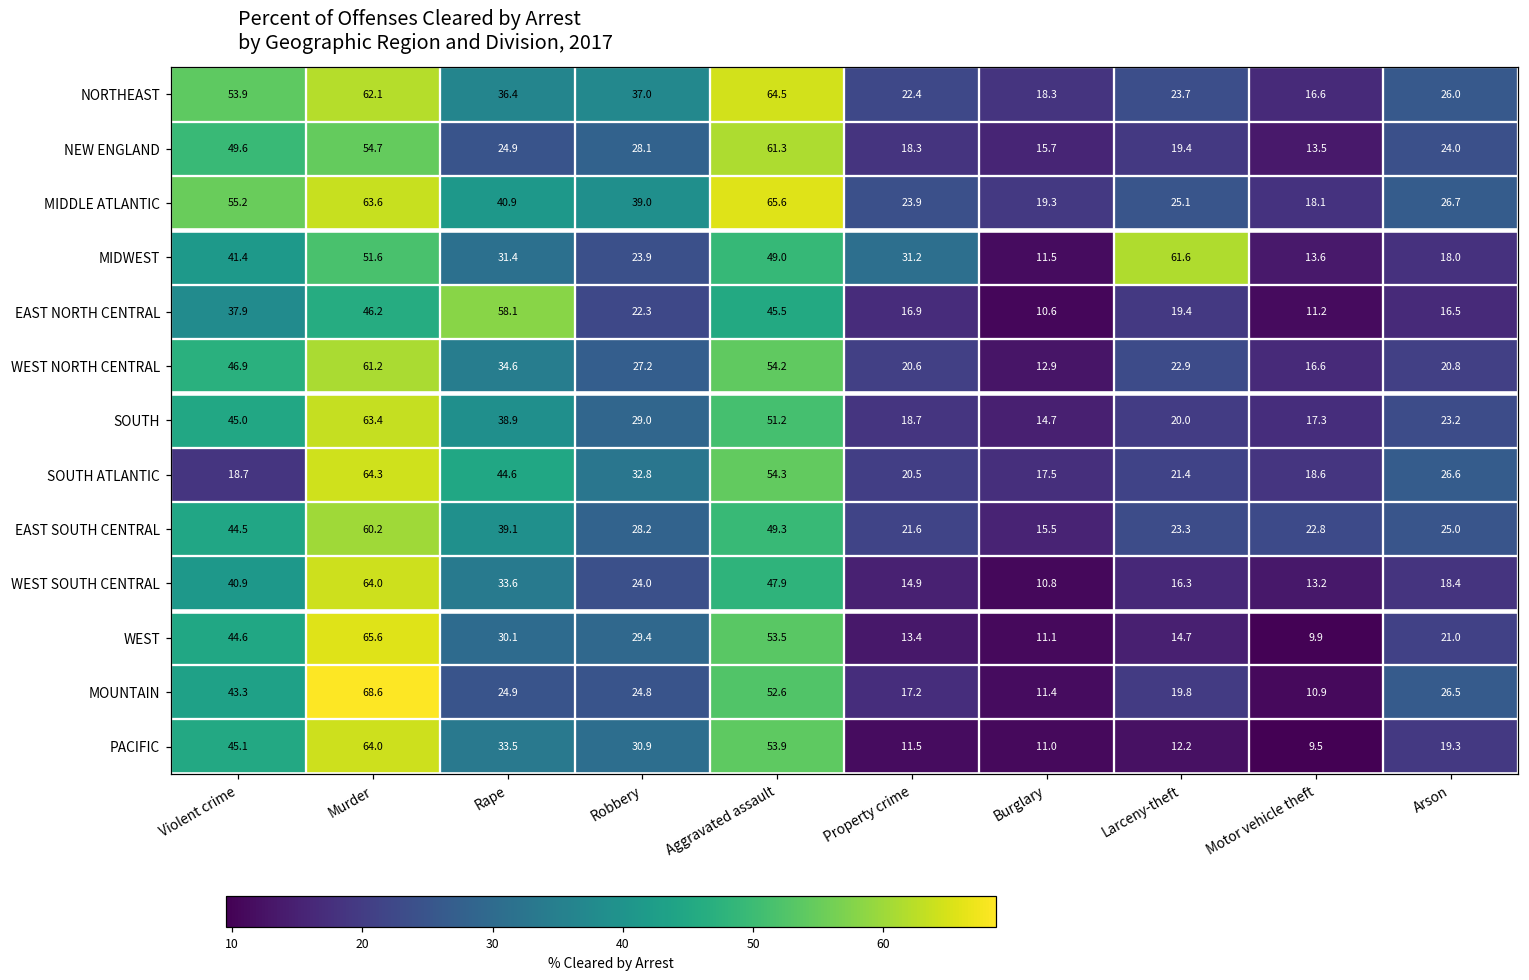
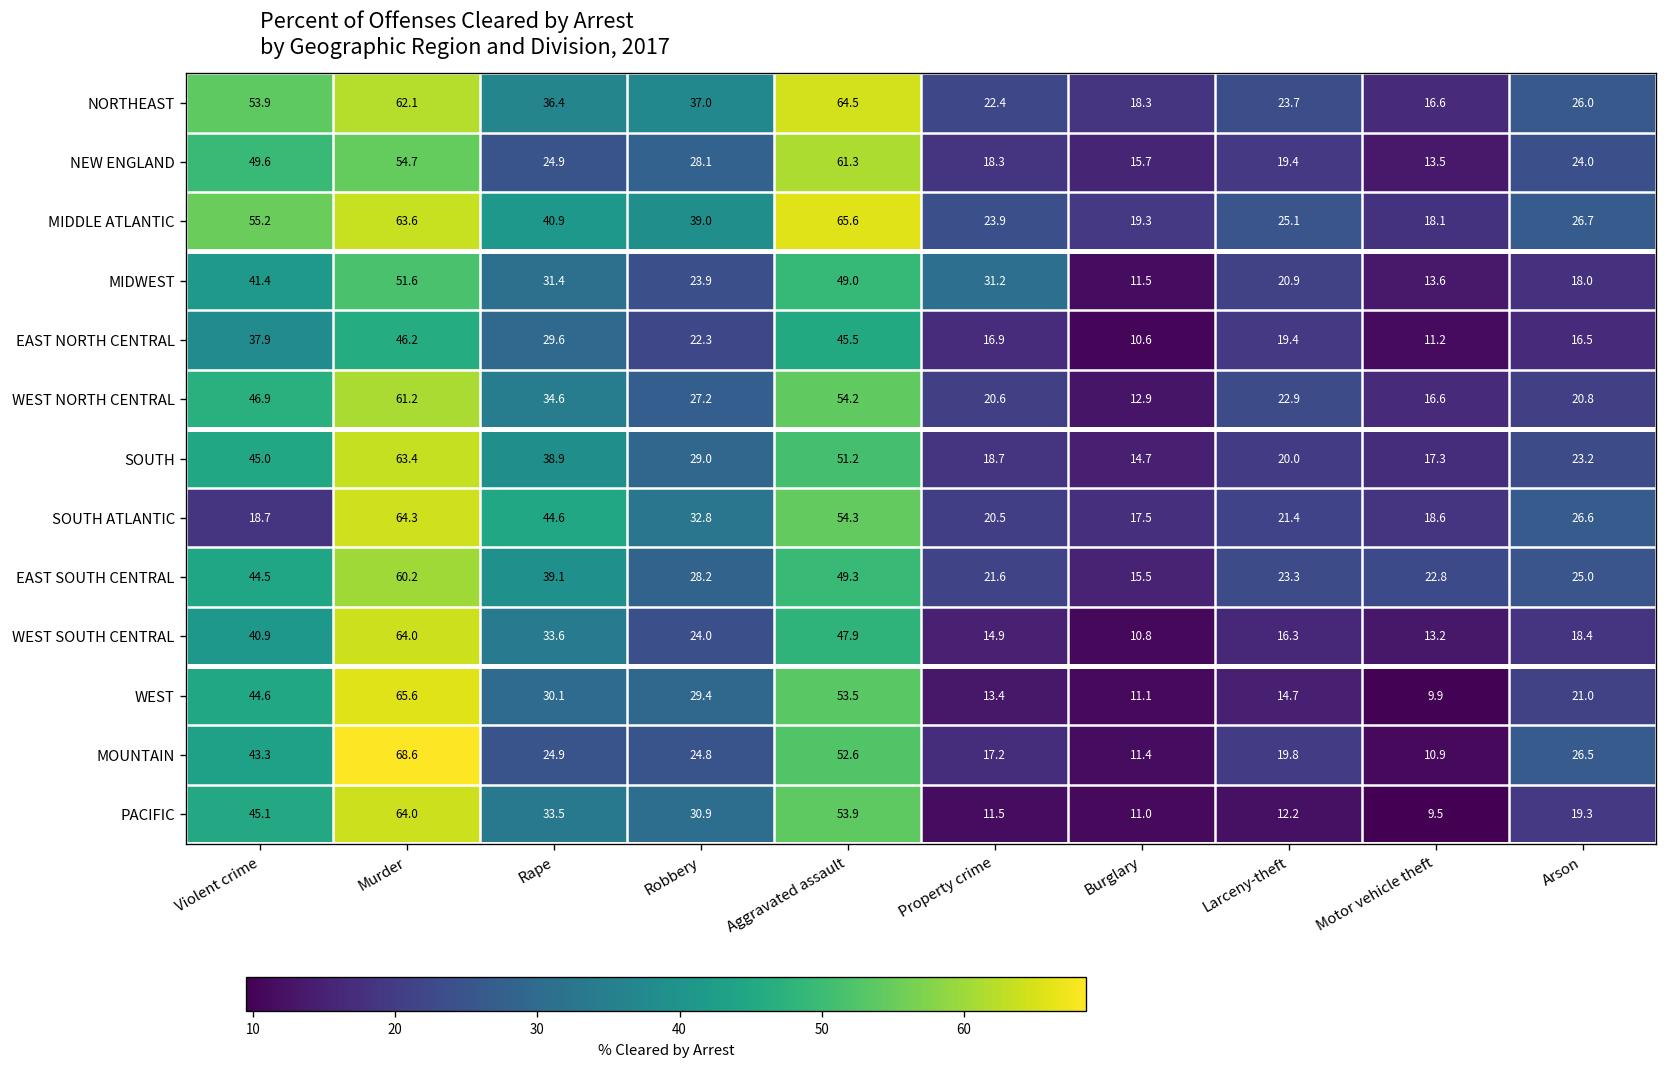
  {
    "NORTHEAST": {
      "Violent crime": 53.9,
      "Murder": 62.1,
      "Rape": 36.4,
      "Robbery": 37.0,
      "Aggravated assault": 64.5,
      "Property crime": 22.4,
      "Burglary": 18.3,
      "Larceny-theft": 23.7,
      "Motor vehicle theft": 16.6,
      "Arson": 26.0
    },
    "NEW ENGLAND": {
      "Violent crime": 49.6,
      "Murder": 54.7,
      "Rape": 24.9,
      "Robbery": 28.1,
      "Aggravated assault": 61.3,
      "Property crime": 18.3,
      "Burglary": 15.7,
      "Larceny-theft": 19.4,
      "Motor vehicle theft": 13.5,
      "Arson": 24.0
    },
    "MIDDLE ATLANTIC": {
      "Violent crime": 55.2,
      "Murder": 63.6,
      "Rape": 40.9,
      "Robbery": 39.0,
      "Aggravated assault": 65.6,
      "Property crime": 23.9,
      "Burglary": 19.3,
      "Larceny-theft": 25.1,
      "Motor vehicle theft": 18.1,
      "Arson": 26.7
    },
    "MIDWEST": {
      "Violent crime": 41.4,
      "Murder": 51.6,
      "Rape": 31.4,
      "Robbery": 23.9,
      "Aggravated assault": 49.0,
      "Property crime": 31.2,
      "Burglary": 11.5,
-     "Larceny-theft": 61.6,
+     "Larceny-theft": 20.9,
      "Motor vehicle theft": 13.6,
      "Arson": 18.0
    },
    "EAST NORTH CENTRAL": {
      "Violent crime": 37.9,
      "Murder": 46.2,
-     "Rape": 58.1,
+     "Rape": 29.6,
      "Robbery": 22.3,
      "Aggravated assault": 45.5,
      "Property crime": 16.9,
      "Burglary": 10.6,
      "Larceny-theft": 19.4,
      "Motor vehicle theft": 11.2,
      "Arson": 16.5
    },
    "WEST NORTH CENTRAL": {
      "Violent crime": 46.9,
      "Murder": 61.2,
      "Rape": 34.6,
      "Robbery": 27.2,
      "Aggravated assault": 54.2,
      "Property crime": 20.6,
      "Burglary": 12.9,
      "Larceny-theft": 22.9,
      "Motor vehicle theft": 16.6,
      "Arson": 20.8
    },
    "SOUTH": {
      "Violent crime": 45.0,
      "Murder": 63.4,
      "Rape": 38.9,
      "Robbery": 29.0,
      "Aggravated assault": 51.2,
      "Property crime": 18.7,
      "Burglary": 14.7,
      "Larceny-theft": 20.0,
      "Motor vehicle theft": 17.3,
      "Arson": 23.2
    },
    "SOUTH ATLANTIC": {
      "Violent crime": 18.7,
      "Murder": 64.3,
      "Rape": 44.6,
      "Robbery": 32.8,
      "Aggravated assault": 54.3,
      "Property crime": 20.5,
      "Burglary": 17.5,
      "Larceny-theft": 21.4,
      "Motor vehicle theft": 18.6,
      "Arson": 26.6
    },
    "EAST SOUTH CENTRAL": {
      "Violent crime": 44.5,
      "Murder": 60.2,
      "Rape": 39.1,
      "Robbery": 28.2,
      "Aggravated assault": 49.3,
      "Property crime": 21.6,
      "Burglary": 15.5,
      "Larceny-theft": 23.3,
      "Motor vehicle theft": 22.8,
      "Arson": 25.0
    },
    "WEST SOUTH CENTRAL": {
      "Violent crime": 40.9,
      "Murder": 64.0,
      "Rape": 33.6,
      "Robbery": 24.0,
      "Aggravated assault": 47.9,
      "Property crime": 14.9,
      "Burglary": 10.8,
      "Larceny-theft": 16.3,
      "Motor vehicle theft": 13.2,
      "Arson": 18.4
    },
    "WEST": {
      "Violent crime": 44.6,
      "Murder": 65.6,
      "Rape": 30.1,
      "Robbery": 29.4,
      "Aggravated assault": 53.5,
      "Property crime": 13.4,
      "Burglary": 11.1,
      "Larceny-theft": 14.7,
      "Motor vehicle theft": 9.9,
      "Arson": 21.0
    },
    "MOUNTAIN": {
      "Violent crime": 43.3,
      "Murder": 68.6,
      "Rape": 24.9,
      "Robbery": 24.8,
      "Aggravated assault": 52.6,
      "Property crime": 17.2,
      "Burglary": 11.4,
      "Larceny-theft": 19.8,
      "Motor vehicle theft": 10.9,
      "Arson": 26.5
    },
    "PACIFIC": {
      "Violent crime": 45.1,
      "Murder": 64.0,
      "Rape": 33.5,
      "Robbery": 30.9,
      "Aggravated assault": 53.9,
      "Property crime": 11.5,
      "Burglary": 11.0,
      "Larceny-theft": 12.2,
      "Motor vehicle theft": 9.5,
      "Arson": 19.3
    }
  }
